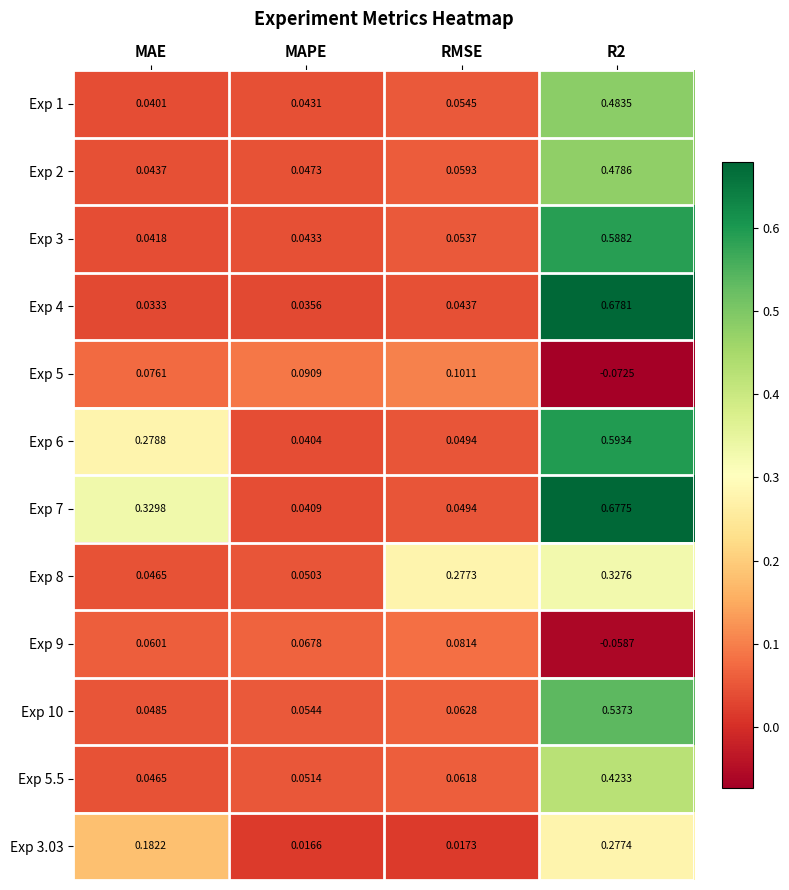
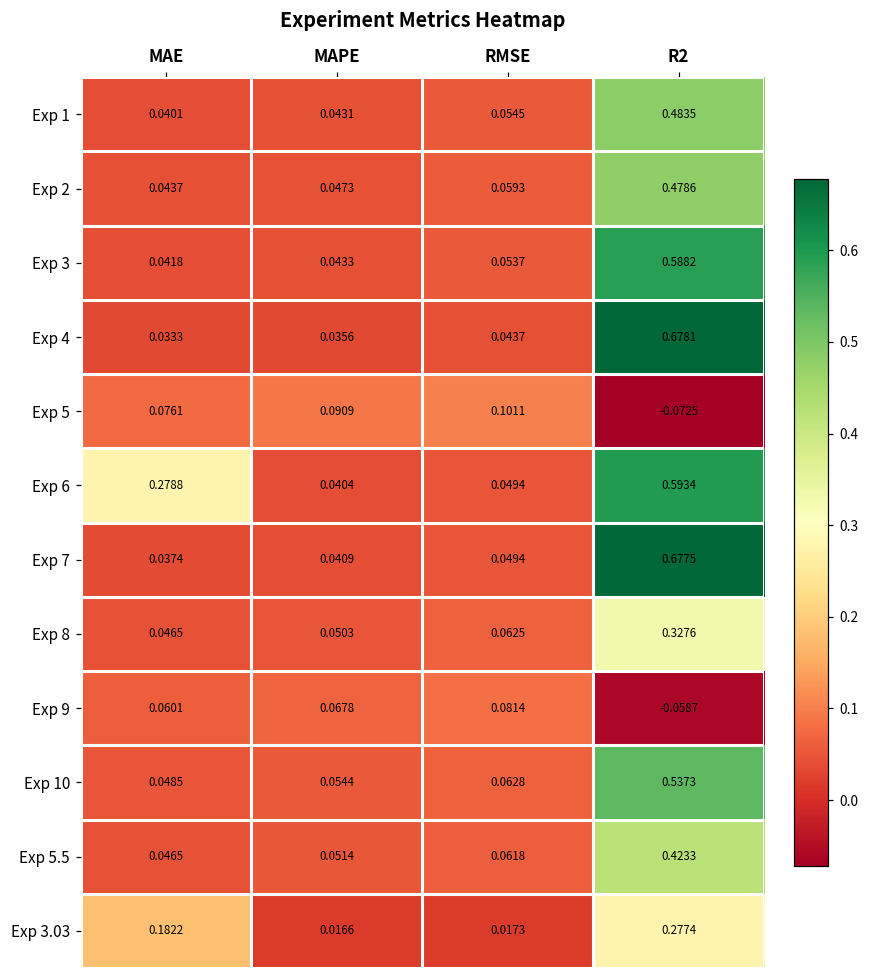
  {
    "Exp 1": {
      "MAE": 0.0401,
      "MAPE": 0.0431,
      "RMSE": 0.0545,
      "R2": 0.4835
    },
    "Exp 2": {
      "MAE": 0.0437,
      "MAPE": 0.0473,
      "RMSE": 0.0593,
      "R2": 0.4786
    },
    "Exp 3": {
      "MAE": 0.0418,
      "MAPE": 0.0433,
      "RMSE": 0.0537,
      "R2": 0.5882
    },
    "Exp 4": {
      "MAE": 0.0333,
      "MAPE": 0.0356,
      "RMSE": 0.0437,
      "R2": 0.6781
    },
    "Exp 5": {
      "MAE": 0.0761,
      "MAPE": 0.0909,
      "RMSE": 0.1011,
      "R2": -0.0725
    },
    "Exp 6": {
      "MAE": 0.2788,
      "MAPE": 0.0404,
      "RMSE": 0.0494,
      "R2": 0.5934
    },
    "Exp 7": {
-     "MAE": 0.3298,
+     "MAE": 0.0374,
      "MAPE": 0.0409,
      "RMSE": 0.0494,
      "R2": 0.6775
    },
    "Exp 8": {
      "MAE": 0.0465,
      "MAPE": 0.0503,
-     "RMSE": 0.2773,
+     "RMSE": 0.0625,
      "R2": 0.3276
    },
    "Exp 9": {
      "MAE": 0.0601,
      "MAPE": 0.0678,
      "RMSE": 0.0814,
      "R2": -0.0587
    },
    "Exp 10": {
      "MAE": 0.0485,
      "MAPE": 0.0544,
      "RMSE": 0.0628,
      "R2": 0.5373
    },
    "Exp 5.5": {
      "MAE": 0.0465,
      "MAPE": 0.0514,
      "RMSE": 0.0618,
      "R2": 0.4233
    },
    "Exp 3.03": {
      "MAE": 0.1822,
      "MAPE": 0.0166,
      "RMSE": 0.0173,
      "R2": 0.2774
    }
  }
